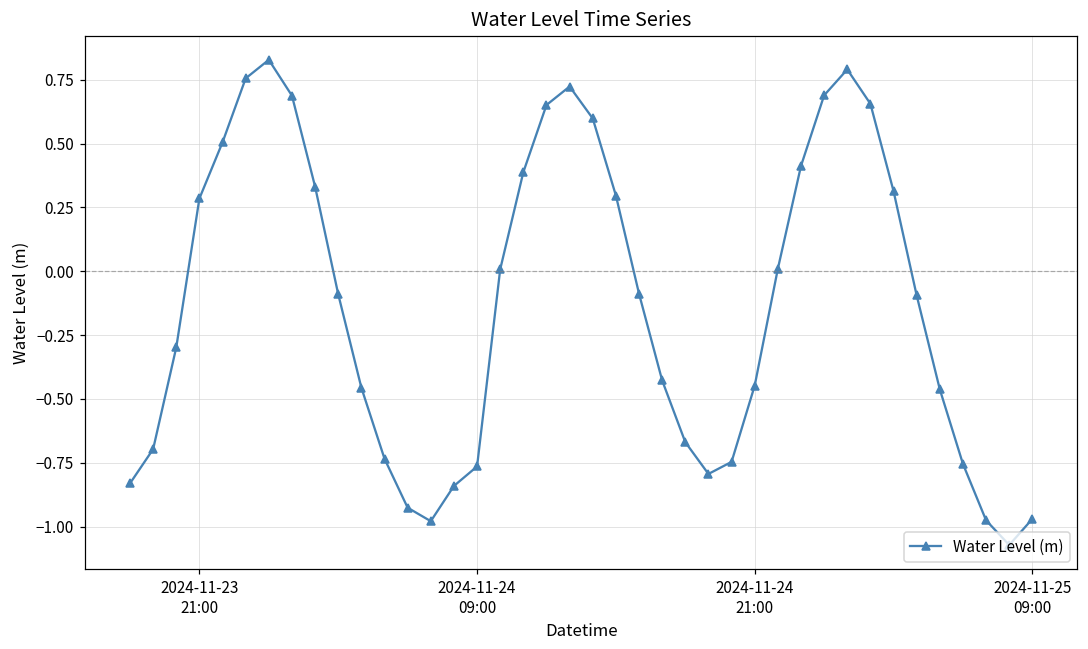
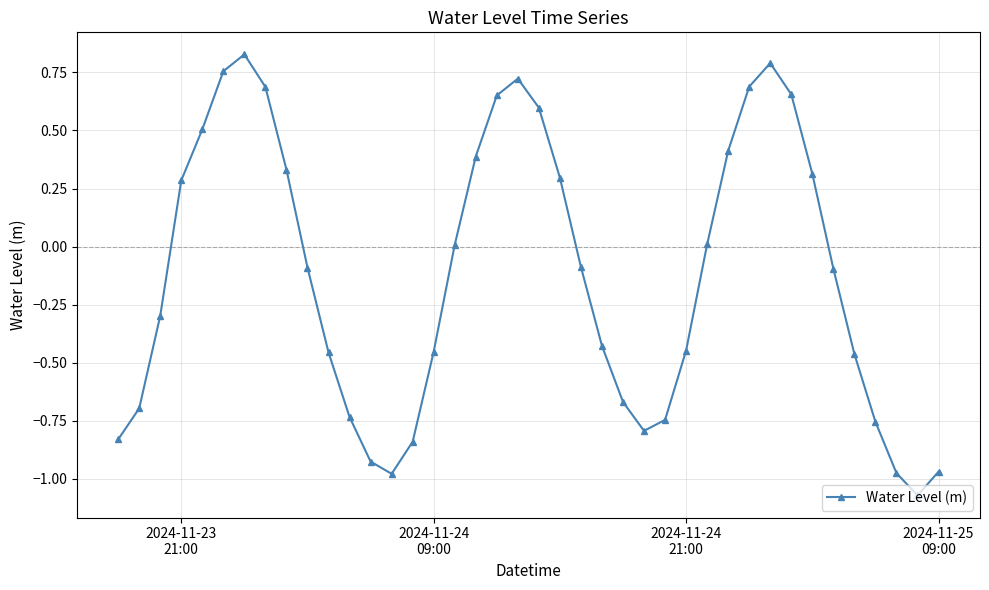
  {
    "2024-11-23 21:00": 0.28,
-   "2024-11-24 09:00": -0.76,
+   "2024-11-24 09:00": -0.45,
    "2024-11-24 21:00": -0.45,
    "2024-11-25 09:00": -0.97
  }
